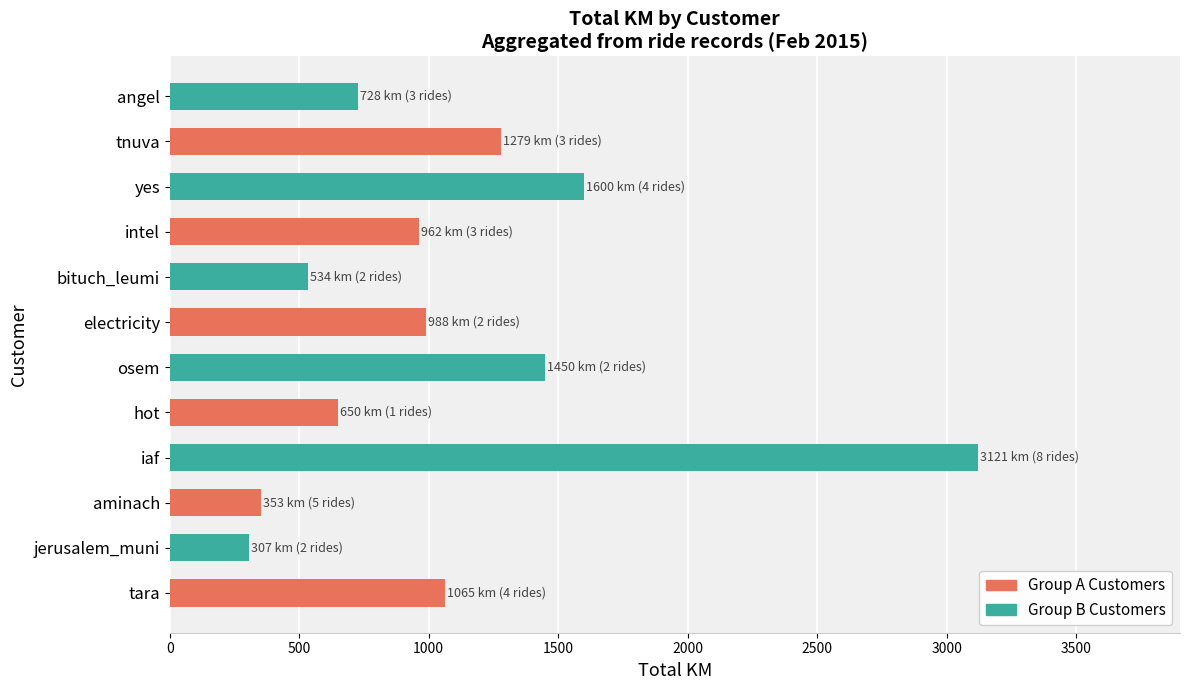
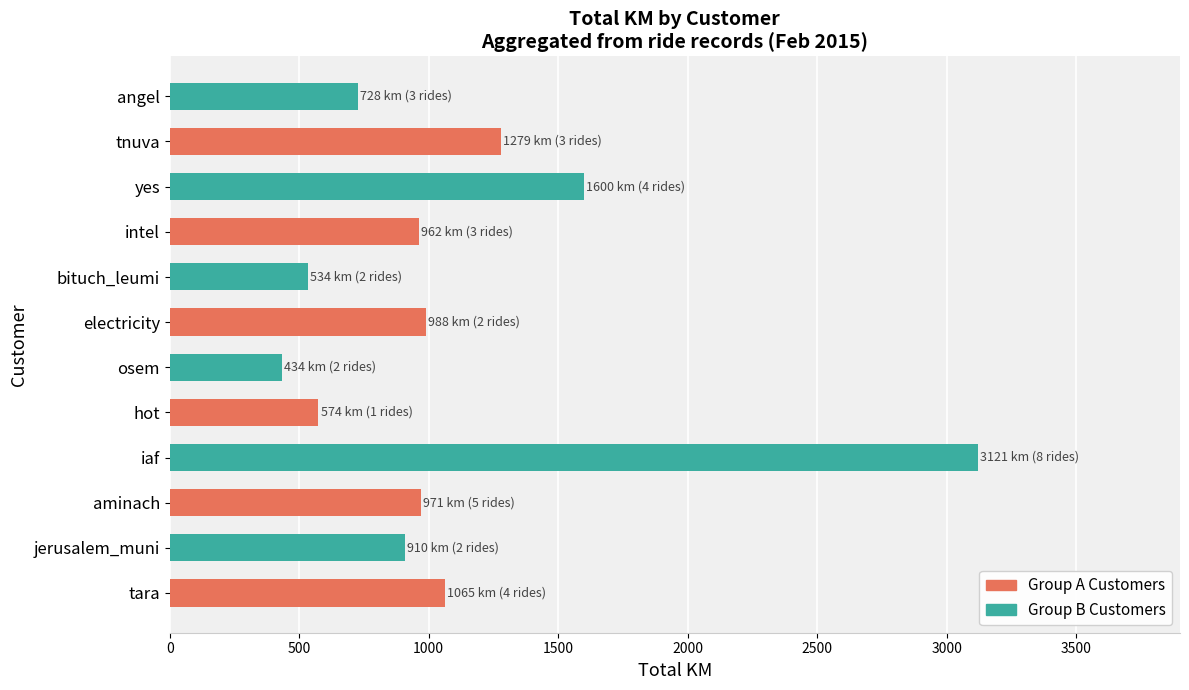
  {
    "angel": 728,
    "tnuva": 1279,
    "yes": 1600,
    "intel": 962,
    "bituch_leumi": 534,
    "electricity": 988,
-   "osem": 1450,
-   "hot": 650,
+   "osem": 434,
+   "hot": 574,
    "iaf": 3121,
-   "aminach": 353,
-   "jerusalem_muni": 307,
+   "aminach": 971,
+   "jerusalem_muni": 910,
    "tara": 1065
  }
